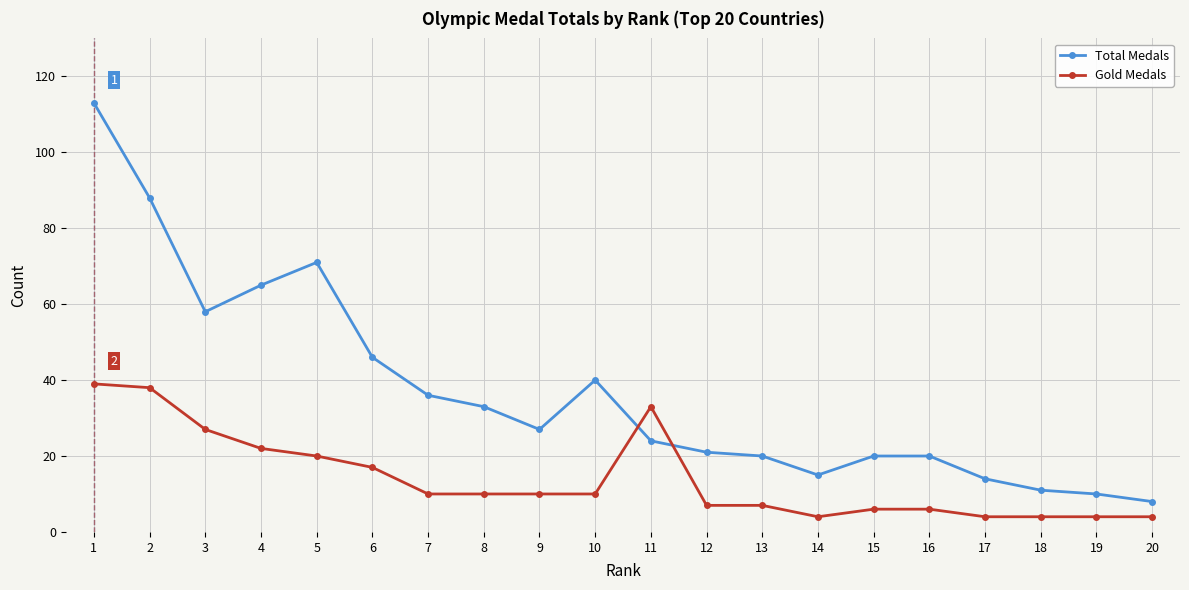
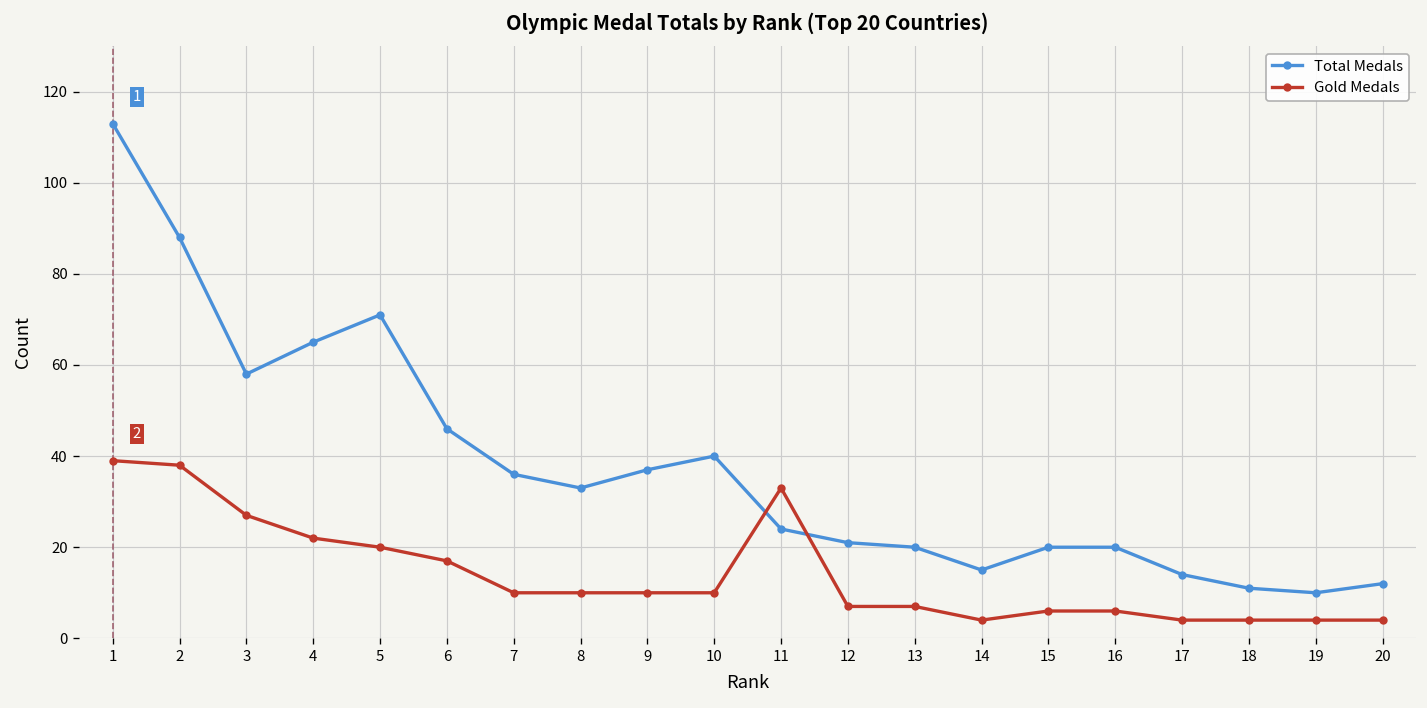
  {
    "Total Medals": {
      "2": 88,
      "3": 58,
      "4": 65,
      "5": 71,
      "6": 46,
      "7": 36,
      "8": 33,
-     "9": 27,
+     "9": 37,
      "10": 40,
      "11": 24,
      "12": 21,
      "13": 20,
      "14": 15,
      "15": 20,
      "16": 20,
      "17": 14,
      "18": 11,
      "19": 10,
-     "20": 8
+     "20": 12
    },
    "Gold Medals": {
      "2": 38,
      "3": 27,
      "4": 22,
      "5": 20,
      "6": 17,
      "7": 10,
      "8": 10,
      "9": 10,
      "10": 10,
      "11": 33,
      "12": 7,
      "13": 7,
      "14": 4,
      "15": 6,
      "16": 6,
      "17": 4,
      "18": 4,
      "19": 4,
      "20": 4
    }
  }
